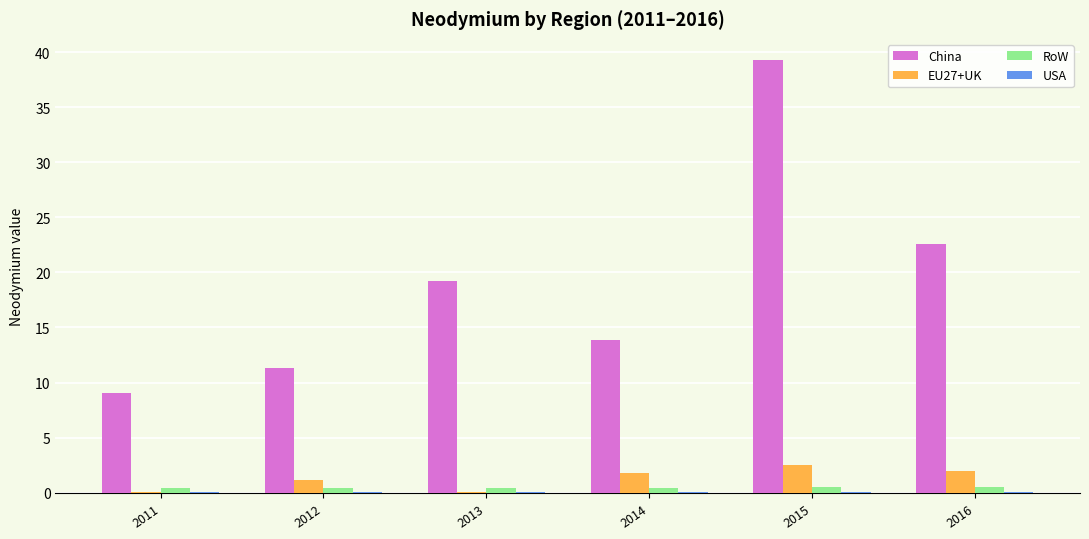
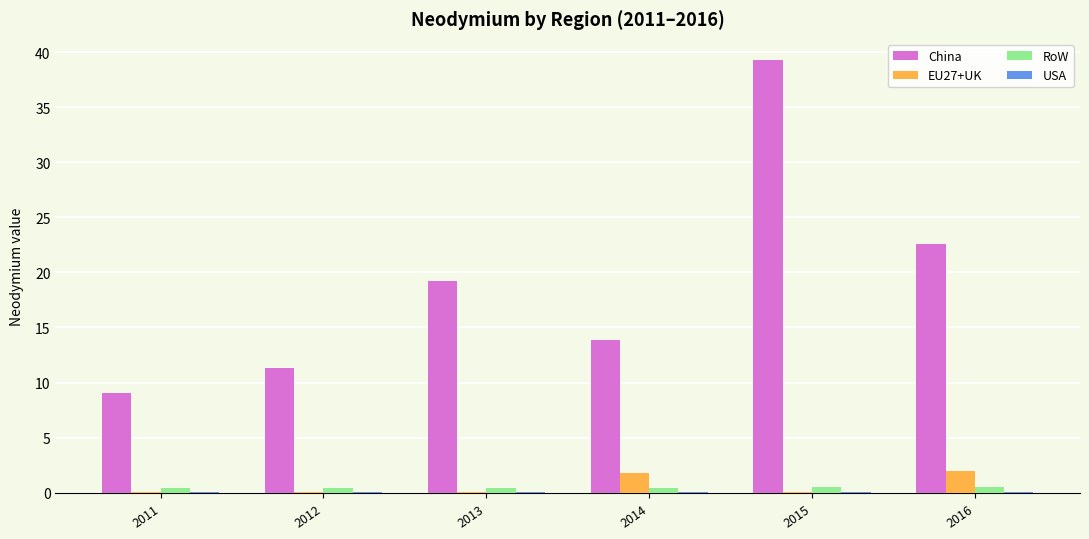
  {
    "China": {
      "2011": 9.1,
      "2012": 11.4,
      "2013": 19.2,
      "2014": 13.8,
      "2015": 39.3,
      "2016": 22.5
    },
    "EU27+UK": {
-     "2012": 1.2,
+     "2012": 0.0,
      "2014": 1.8,
-     "2015": 2.5,
+     "2015": 0.0,
      "2016": 2.0
    },
    "RoW": {
      "2011": 0.4,
      "2012": 0.4,
      "2013": 0.4,
      "2014": 0.4,
      "2015": 0.5,
      "2016": 0.5
    }
  }
